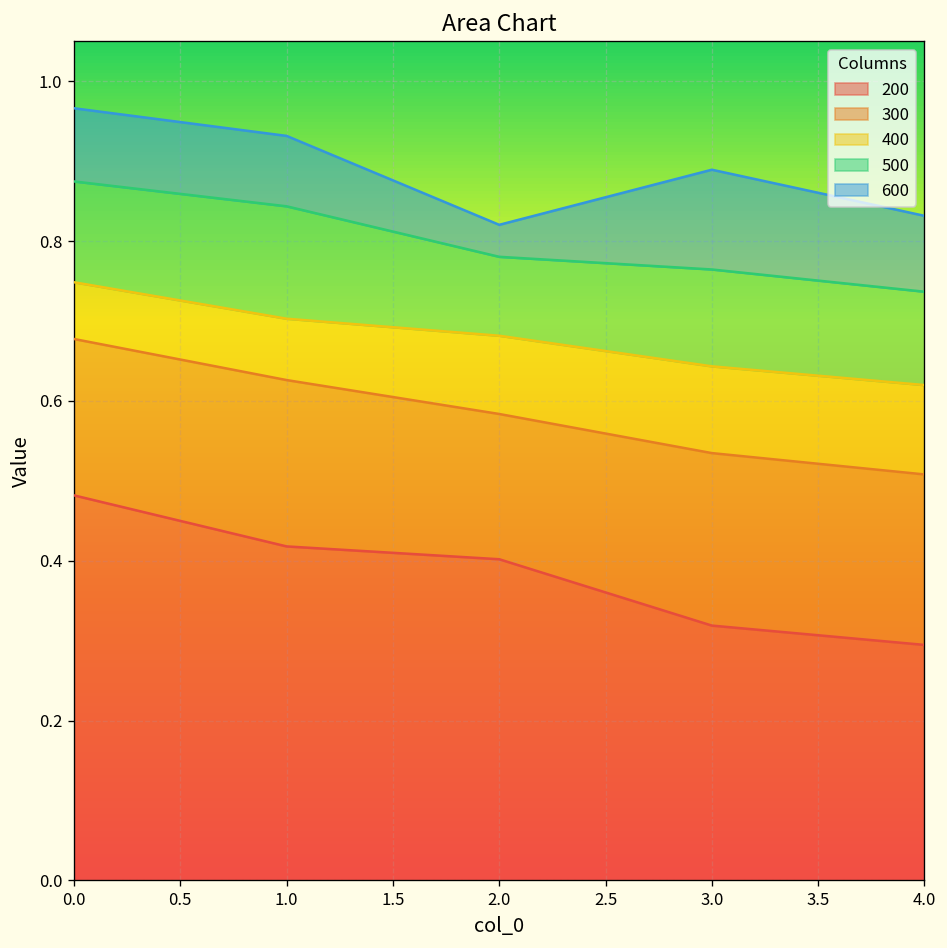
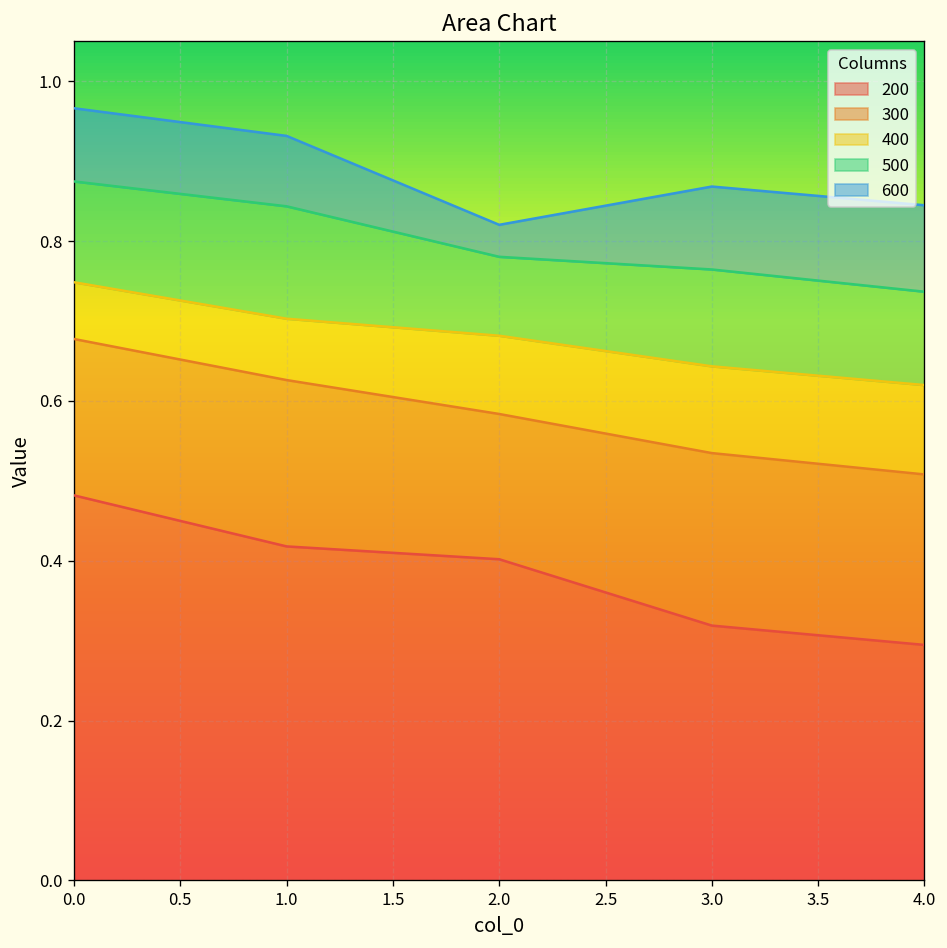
  {
    "500": {
      "0.0": 0.87,
      "1.0": 0.84,
      "2.0": 0.78,
      "3.0": 0.76,
      "4.0": 0.74
    },
    "600": {
      "0.0": 0.97,
      "1.0": 0.93,
      "2.0": 0.82,
-     "3.0": 0.89,
-     "4.0": 0.83
+     "3.0": 0.87,
+     "4.0": 0.84
    }
  }
